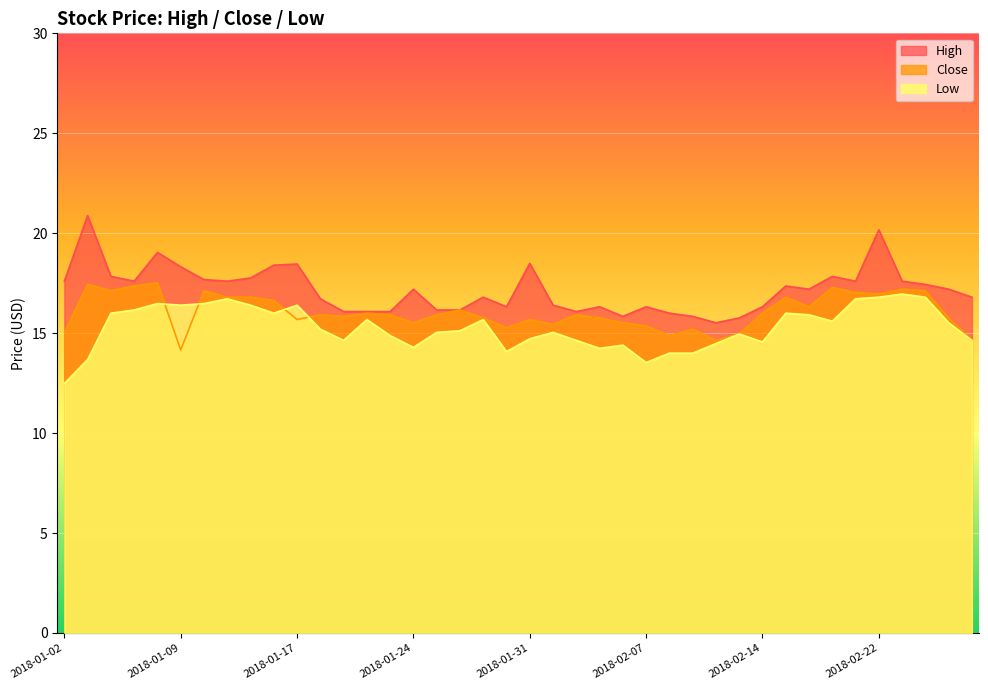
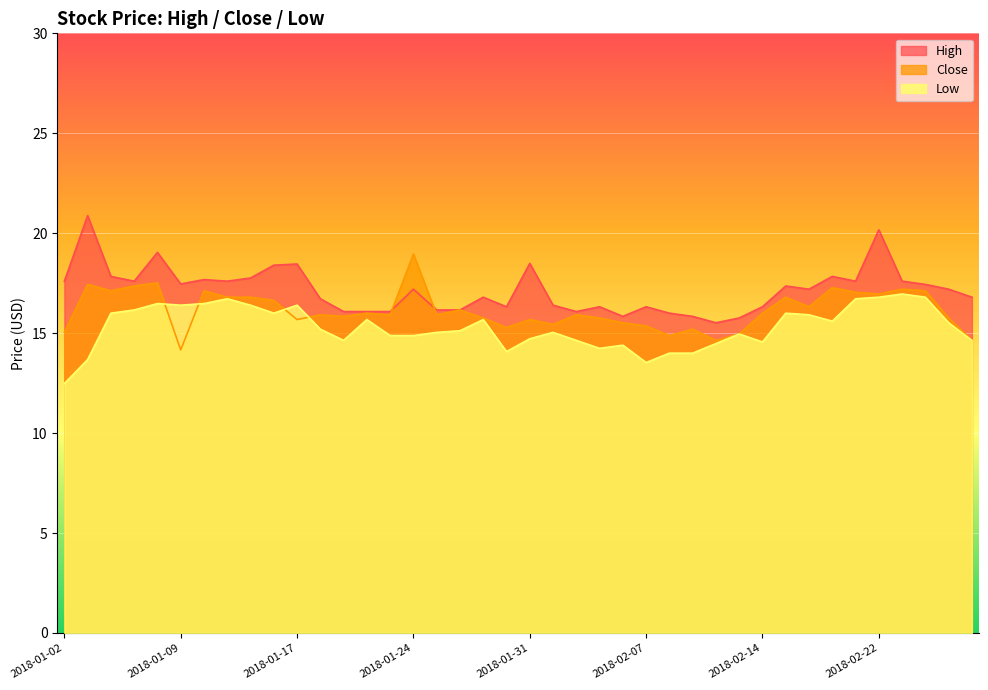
  {
    "High": {
      "2018-01-02": 17.6,
-     "2018-01-09": 18.3,
+     "2018-01-09": 17.5,
      "2018-01-17": 18.5,
      "2018-01-24": 17.2,
      "2018-01-31": 18.5,
      "2018-02-07": 16.3,
      "2018-02-14": 16.3,
      "2018-02-22": 20.2
    },
    "Close": {
      "2018-01-02": 15.0,
      "2018-01-09": 14.2,
      "2018-01-17": 15.7,
-     "2018-01-24": 15.5,
+     "2018-01-24": 19.0,
      "2018-01-31": 15.7,
      "2018-02-07": 15.4,
      "2018-02-14": 16.0,
      "2018-02-22": 17.0
    },
    "Low": {
      "2018-01-02": 12.5,
      "2018-01-09": 16.4,
      "2018-01-17": 16.4,
-     "2018-01-24": 14.3,
+     "2018-01-24": 14.9,
      "2018-01-31": 14.7,
      "2018-02-07": 13.5,
      "2018-02-14": 14.6,
      "2018-02-22": 16.8
    }
  }
